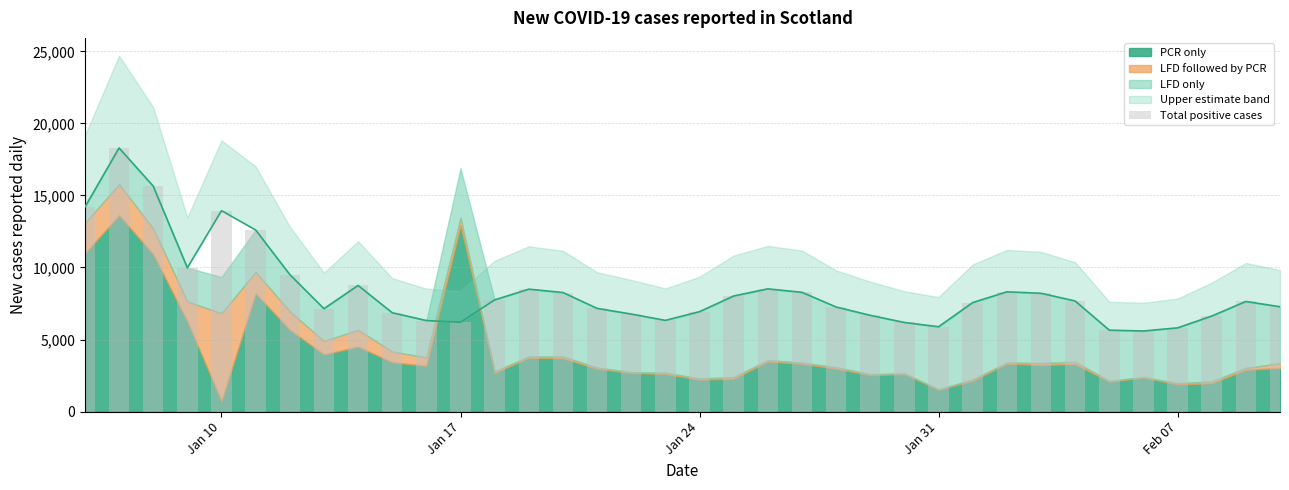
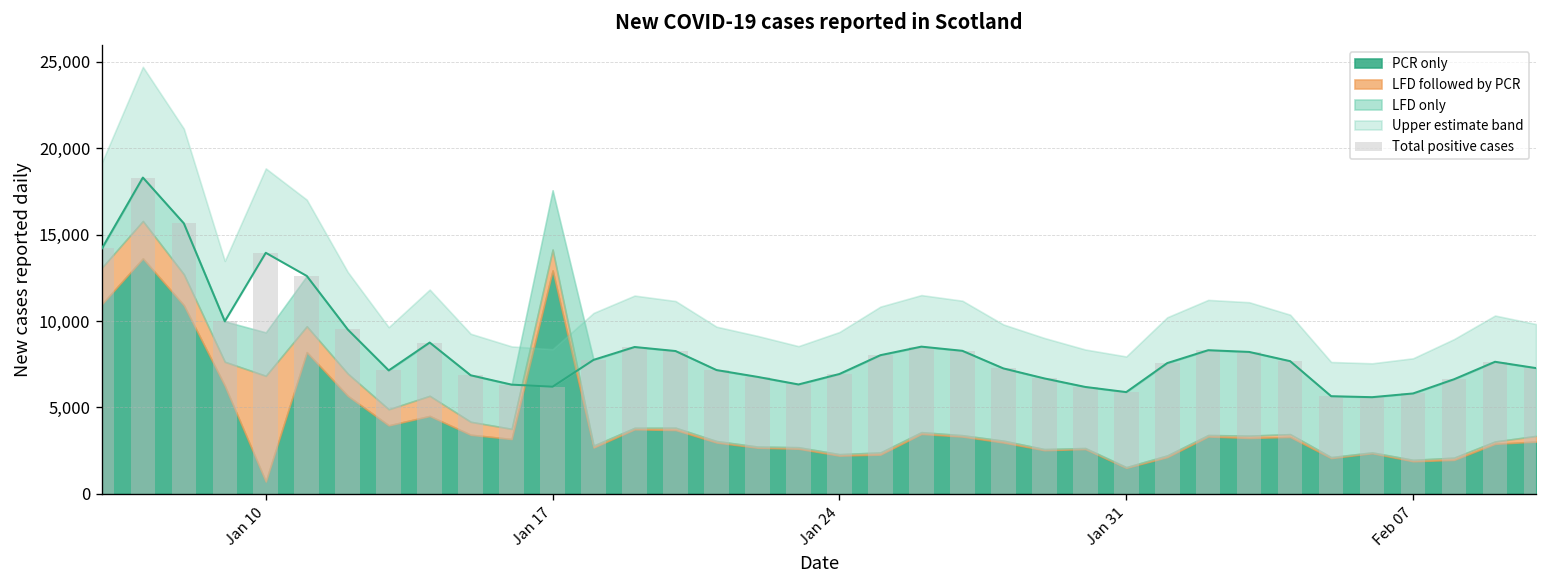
  {
    "LFD followed by PCR": {
      "Jan 10": "6,100",
-     "Jan 17": "500"
+     "Jan 17": "1,200"
    }
  }
